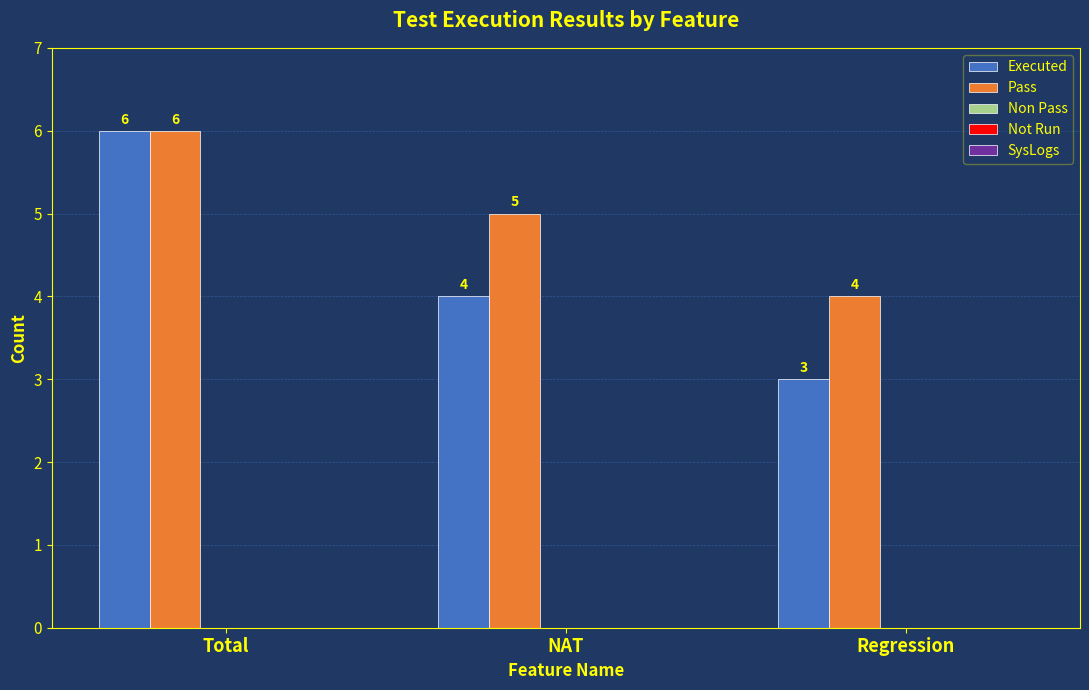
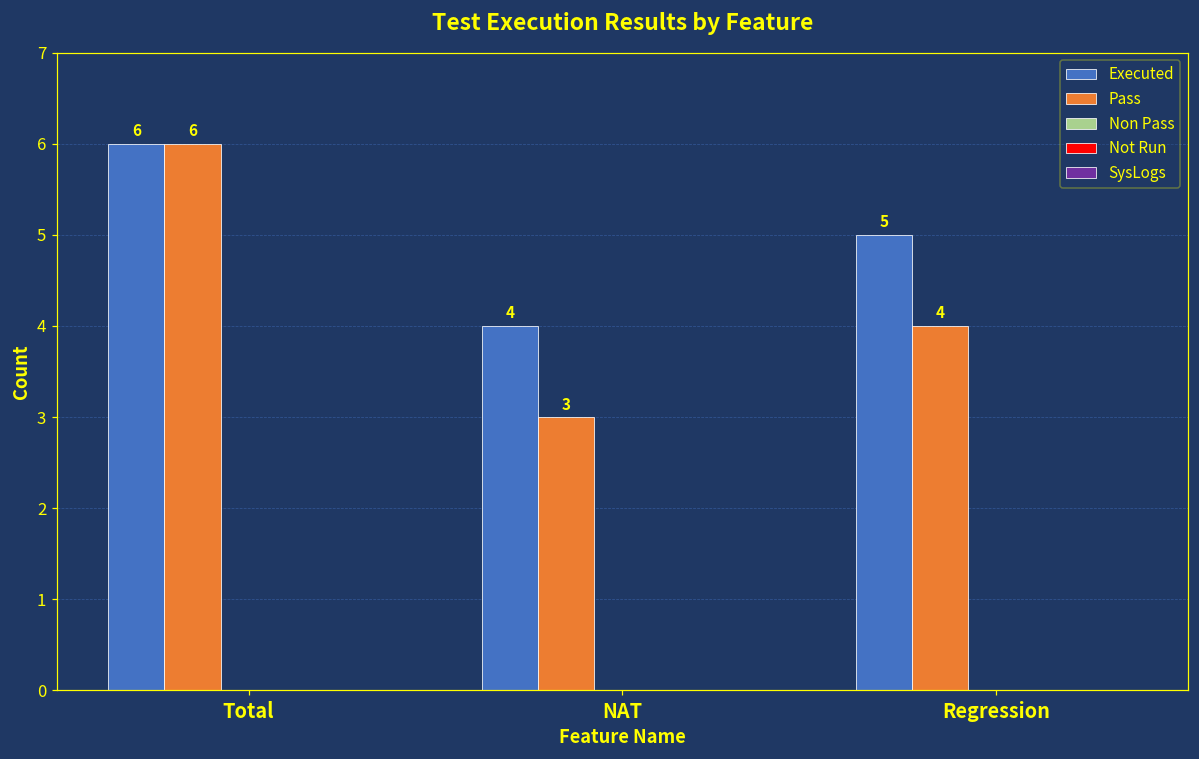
  {
    "Executed": {
      "Total": 6,
      "NAT": 4,
-     "Regression": 3
+     "Regression": 5
    },
    "Pass": {
      "Total": 6,
-     "NAT": 5,
+     "NAT": 3,
      "Regression": 4
    },
    "Non Pass": {
      "Total": 0.0,
      "NAT": 0.0,
      "Regression": 0.0
    },
    "Not Run": {
      "Total": 0.0,
      "NAT": 0.0,
      "Regression": 0.0
    },
    "SysLogs": {
      "Total": 0.0,
      "NAT": 0.0,
      "Regression": 0.0
    }
  }
